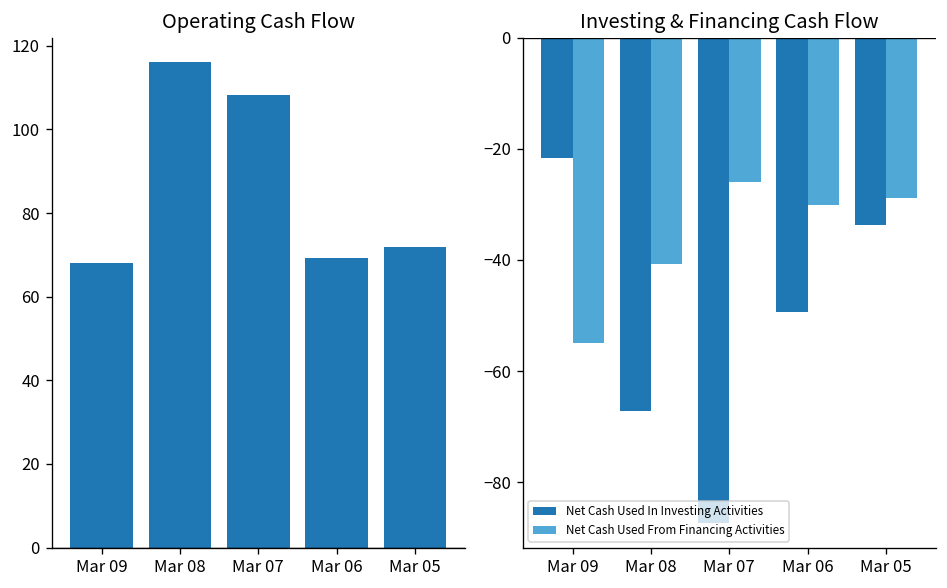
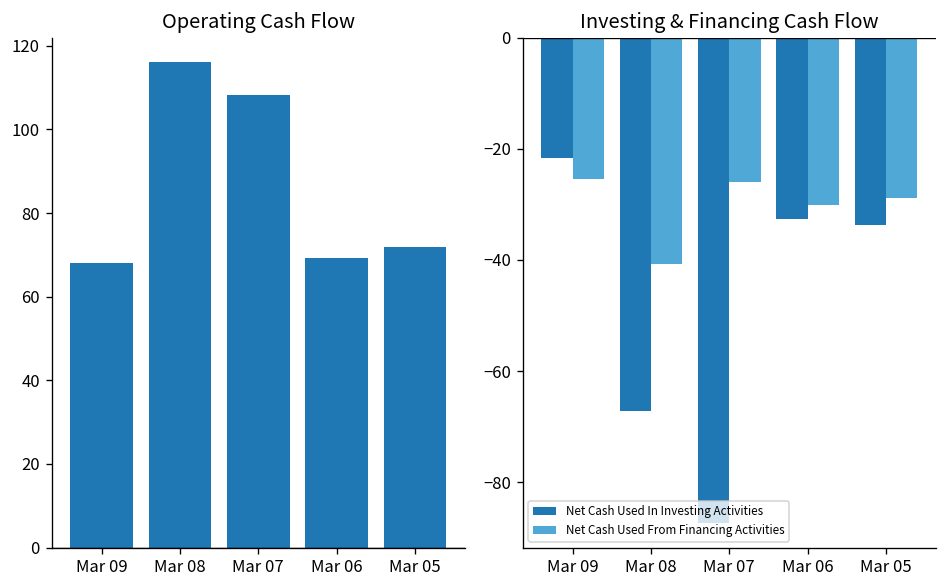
  {
    "Operating Cash Flow": {
      "Mar 09": 68,
      "Mar 08": 116,
      "Mar 07": 108,
      "Mar 06": 69,
      "Mar 05": 72
    },
    "Investing & Financing Cash Flow": {
      "Net Cash Used In Investing Activities": {
        "Mar 09": -22,
        "Mar 08": -67,
-       "Mar 06": -49,
+       "Mar 06": -33,
        "Mar 05": -34
      },
      "Net Cash Used From Financing Activities": {
-       "Mar 09": -55,
+       "Mar 09": -25,
        "Mar 08": -41,
        "Mar 07": -26,
        "Mar 06": -30,
        "Mar 05": -29
      }
    }
  }
